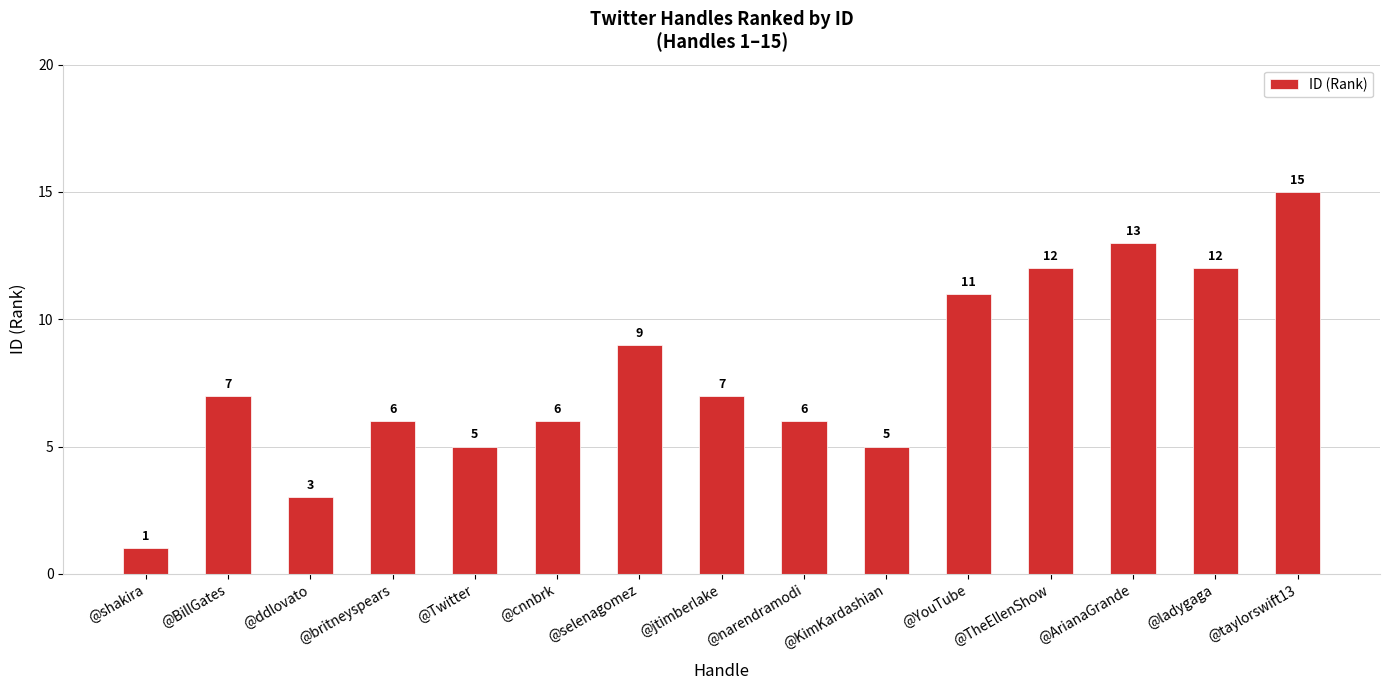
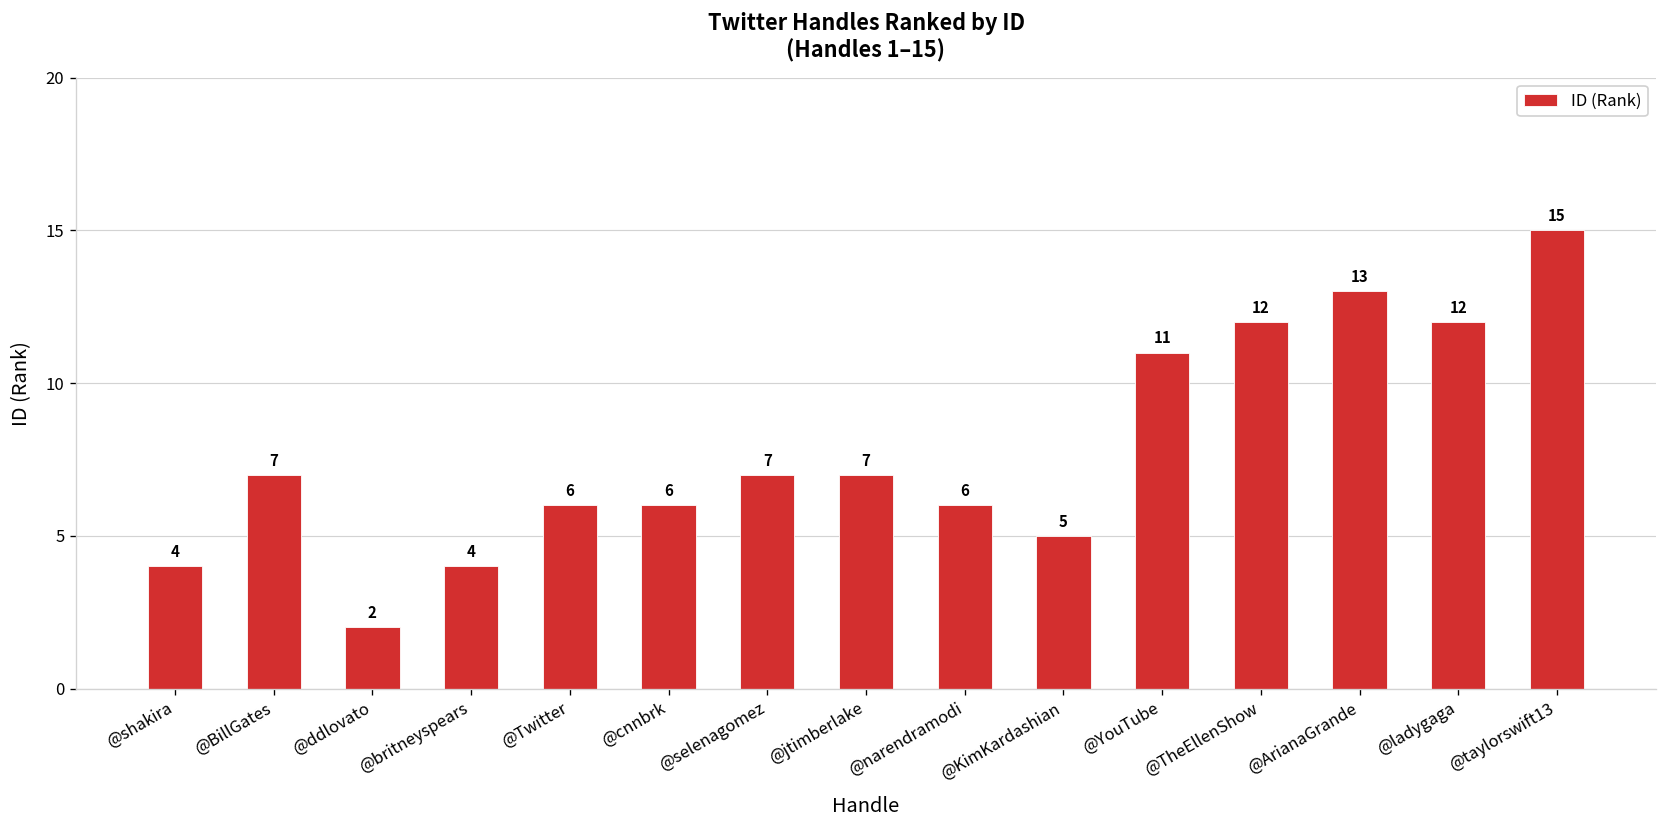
  {
-   "@shakira": 1,
+   "@shakira": 4,
    "@BillGates": 7,
-   "@ddlovato": 3,
-   "@britneyspears": 6,
-   "@Twitter": 5,
+   "@ddlovato": 2,
+   "@britneyspears": 4,
+   "@Twitter": 6,
    "@cnnbrk": 6,
-   "@selenagomez": 9,
+   "@selenagomez": 7,
    "@jtimberlake": 7,
    "@narendramodi": 6,
    "@KimKardashian": 5,
    "@YouTube": 11,
    "@TheEllenShow": 12,
    "@ArianaGrande": 13,
    "@ladygaga": 12,
    "@taylorswift13": 15
  }
